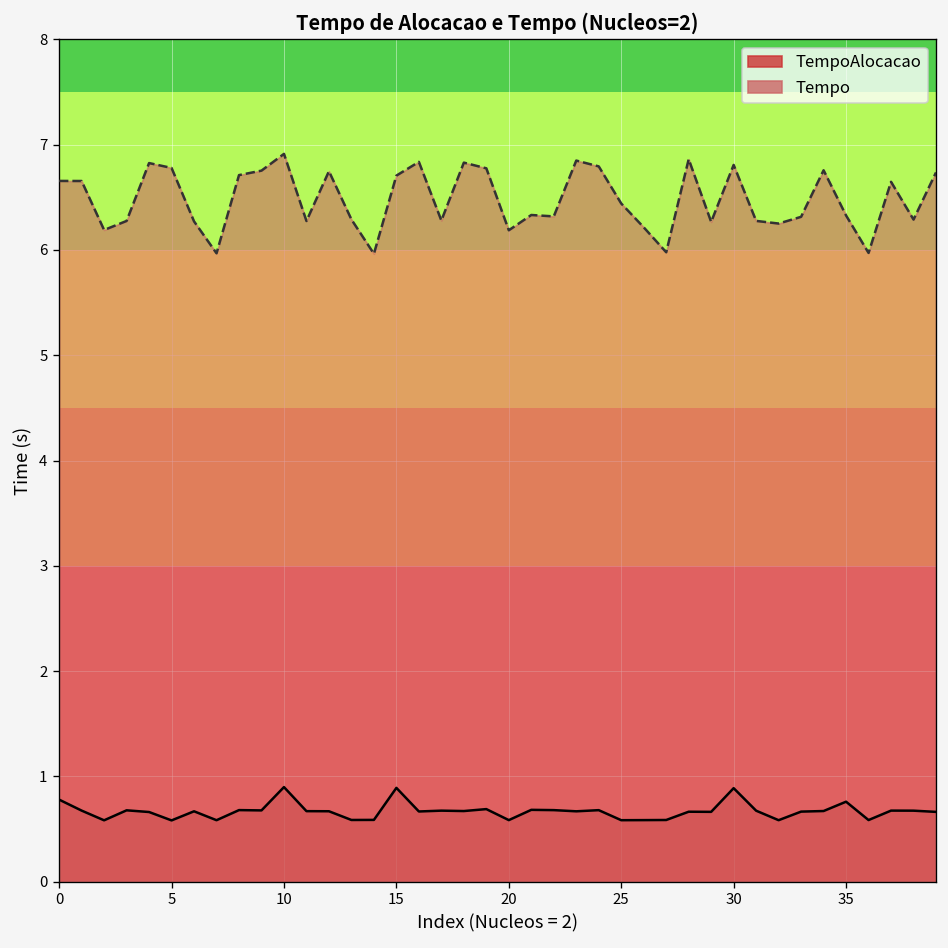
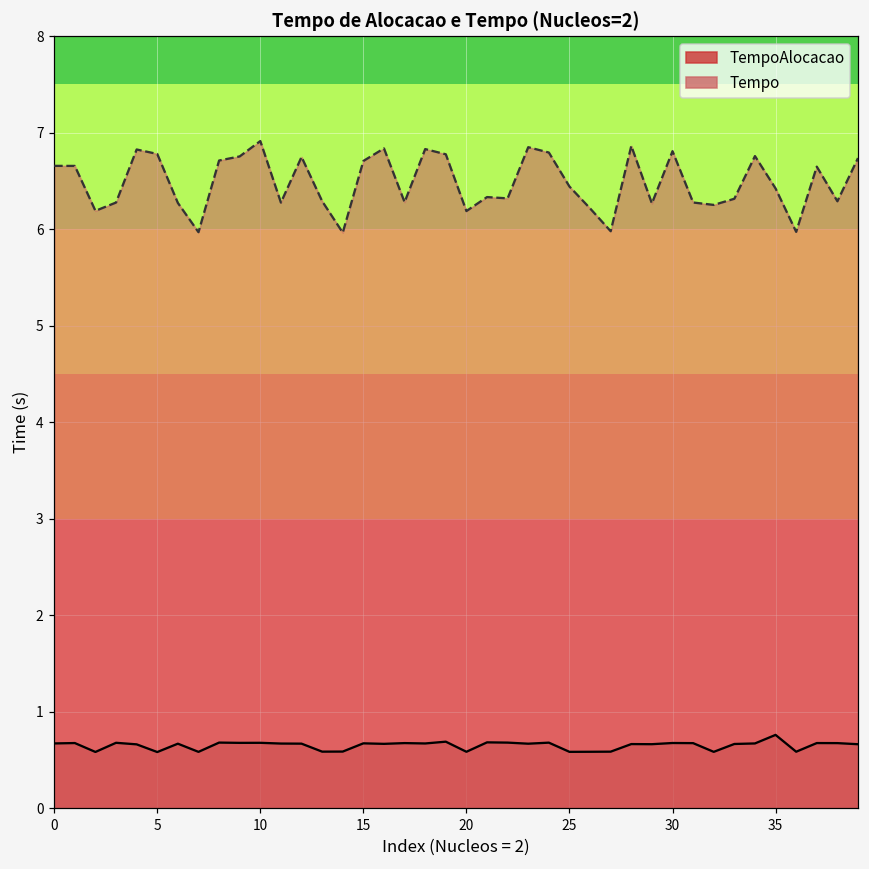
  {
    "TempoAlocacao": {
-     "0": 0.8,
+     "0": 0.7,
      "5": 0.6,
-     "10": 0.9,
-     "15": 0.9,
+     "10": 0.7,
+     "15": 0.7,
      "20": 0.6,
      "25": 0.6,
-     "30": 0.9,
+     "30": 0.7,
      "35": 0.8
    },
    "Tempo": {
      "0": 6.7,
      "5": 6.8,
      "10": 6.9,
      "15": 6.7,
      "20": 6.2,
      "25": 6.4,
      "30": 6.8,
-     "35": 6.3
+     "35": 6.4
    }
  }
